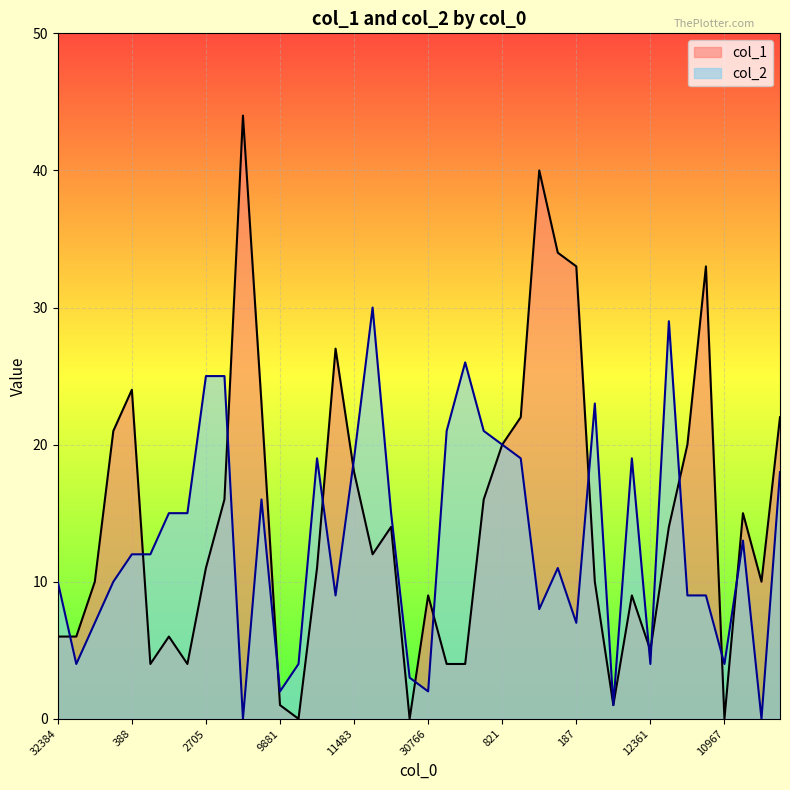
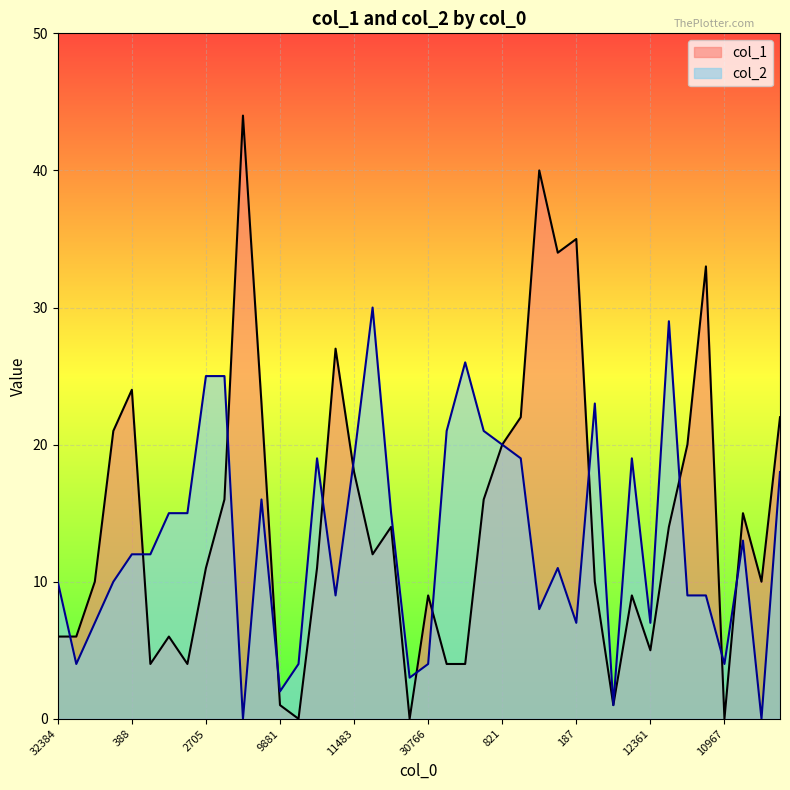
  {
    "col_1": {
      "32384": 6,
      "388": 24,
      "2705": 11,
      "9881": 1,
      "11483": 18,
      "30766": 9,
-     "187": 33,
+     "187": 35,
      "12361": 5,
      "10967": 0
    },
    "col_2": {
      "32384": 10,
      "388": 12,
      "2705": 25,
      "9881": 2,
      "11483": 19,
-     "30766": 2,
+     "30766": 4,
      "187": 7,
-     "12361": 4,
+     "12361": 7,
      "10967": 4
    }
  }
